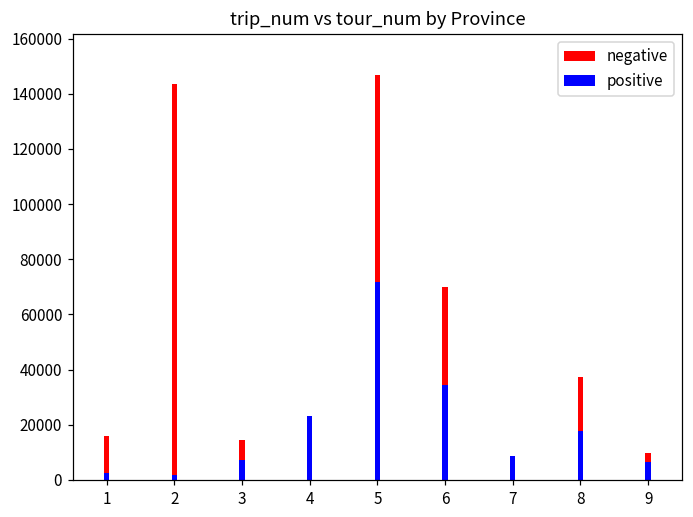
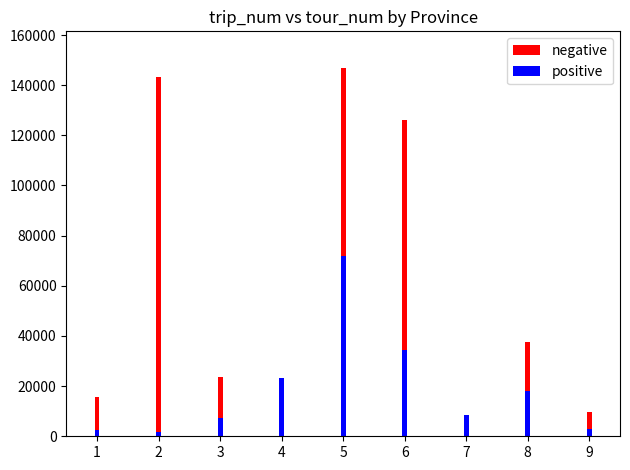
  {
    "negative": {
      "1": 16000,
      "2": 143000,
-     "3": 14000,
+     "3": 24000,
      "5": 147000,
-     "6": 70000,
+     "6": 126000,
      "8": 37000,
      "9": 10000
    },
    "positive": {
      "4": 23000,
      "7": 9000,
-     "9": 6000
+     "9": 3000
    }
  }
